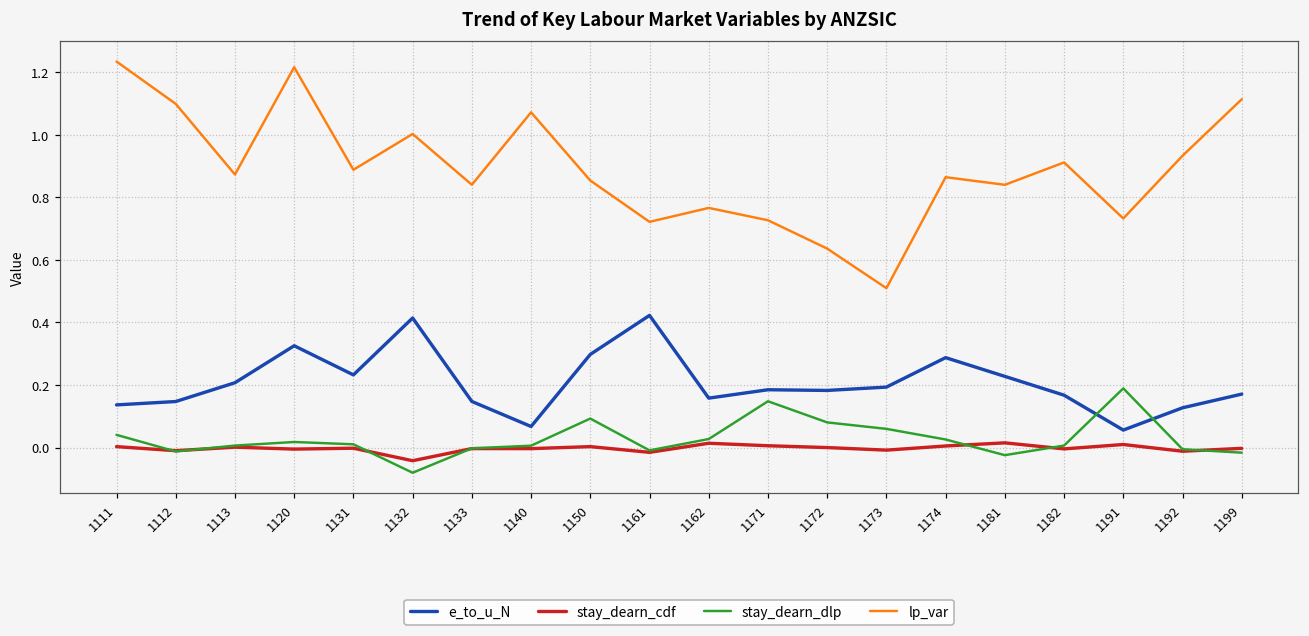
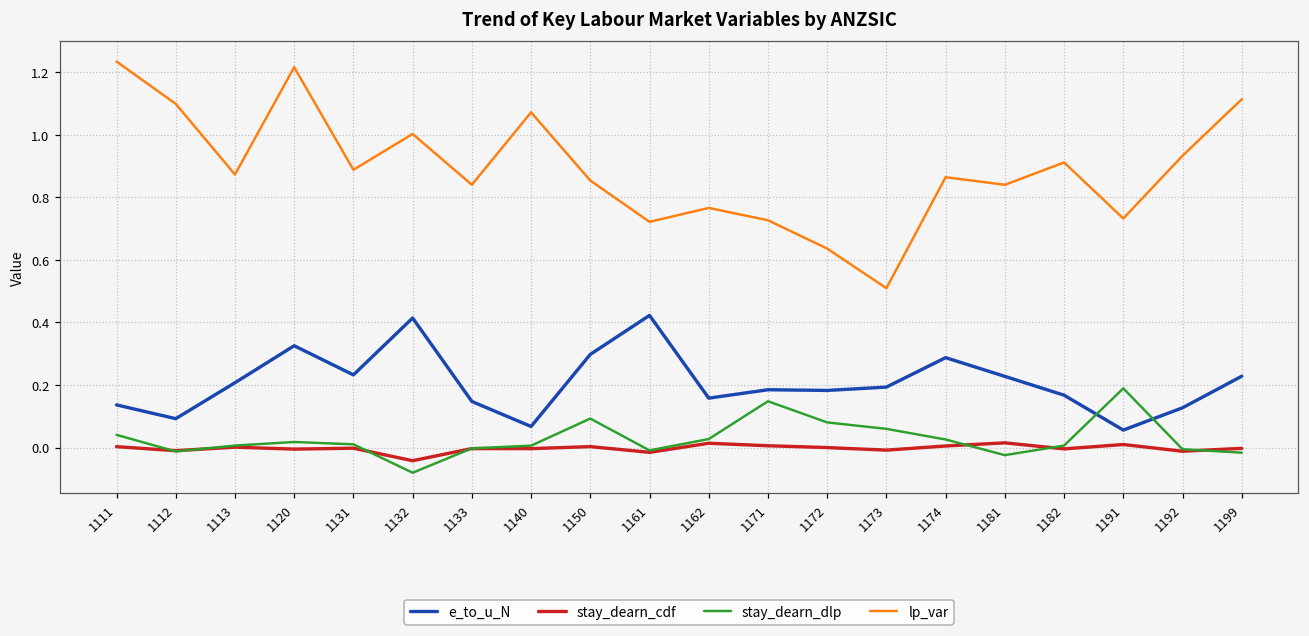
  {
    "e_to_u_N": {
      "1111": 0.14,
-     "1112": 0.15,
+     "1112": 0.09,
      "1113": 0.21,
      "1120": 0.33,
      "1131": 0.23,
      "1132": 0.41,
      "1133": 0.15,
      "1140": 0.07,
      "1150": 0.30,
      "1161": 0.42,
      "1162": 0.16,
      "1171": 0.18,
      "1172": 0.18,
      "1173": 0.19,
      "1174": 0.29,
      "1181": 0.23,
      "1182": 0.17,
      "1191": 0.06,
      "1192": 0.13,
-     "1199": 0.17
+     "1199": 0.23
    },
    "stay_dearn_cdf": {
      "1111": 0.00,
      "1120": 0.00,
      "1131": 0.00,
      "1132": -0.04,
      "1140": 0.00,
      "1150": 0.00,
      "1162": 0.01,
      "1171": 0.01,
      "1172": 0.00,
      "1173": -0.01,
      "1174": 0.01,
      "1181": 0.02,
      "1182": 0.00,
      "1191": 0.01,
      "1199": 0.00
    },
    "stay_dearn_dlp": {
      "1111": 0.04,
      "1120": 0.02,
      "1131": 0.01,
      "1132": -0.08,
      "1140": 0.01,
      "1150": 0.09,
      "1162": 0.03,
      "1171": 0.15,
      "1172": 0.08,
      "1173": 0.06,
      "1174": 0.03,
      "1181": -0.02,
      "1182": 0.01,
      "1191": 0.19,
      "1199": -0.02
    },
    "lp_var": {
      "1111": 1.23,
      "1112": 1.10,
      "1113": 0.87,
      "1120": 1.22,
      "1131": 0.89,
      "1132": 1.00,
      "1133": 0.84,
      "1140": 1.07,
      "1150": 0.85,
      "1161": 0.72,
      "1162": 0.77,
      "1171": 0.73,
      "1172": 0.64,
      "1173": 0.51,
      "1174": 0.86,
      "1181": 0.84,
      "1182": 0.91,
      "1191": 0.73,
      "1192": 0.93,
      "1199": 1.11
    }
  }
